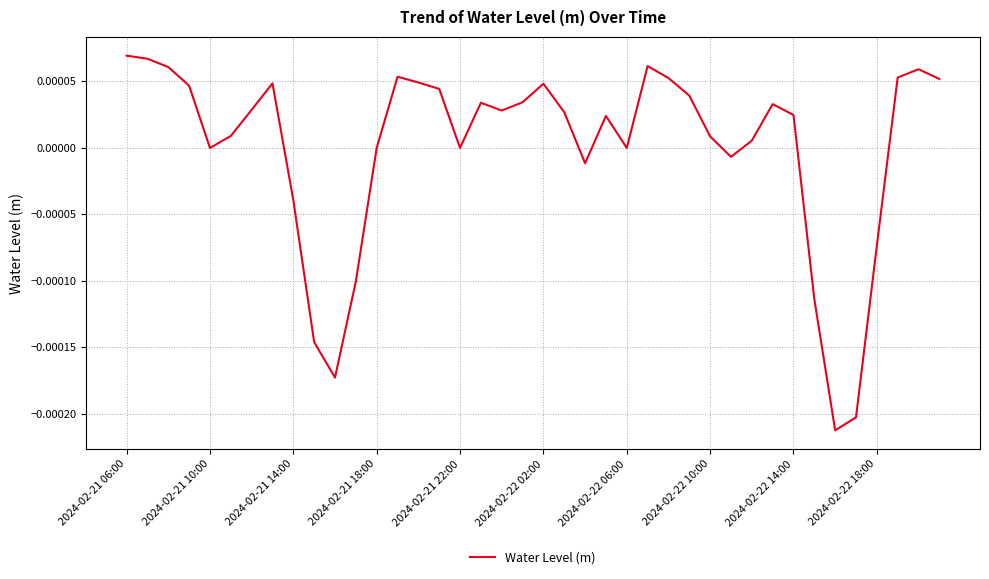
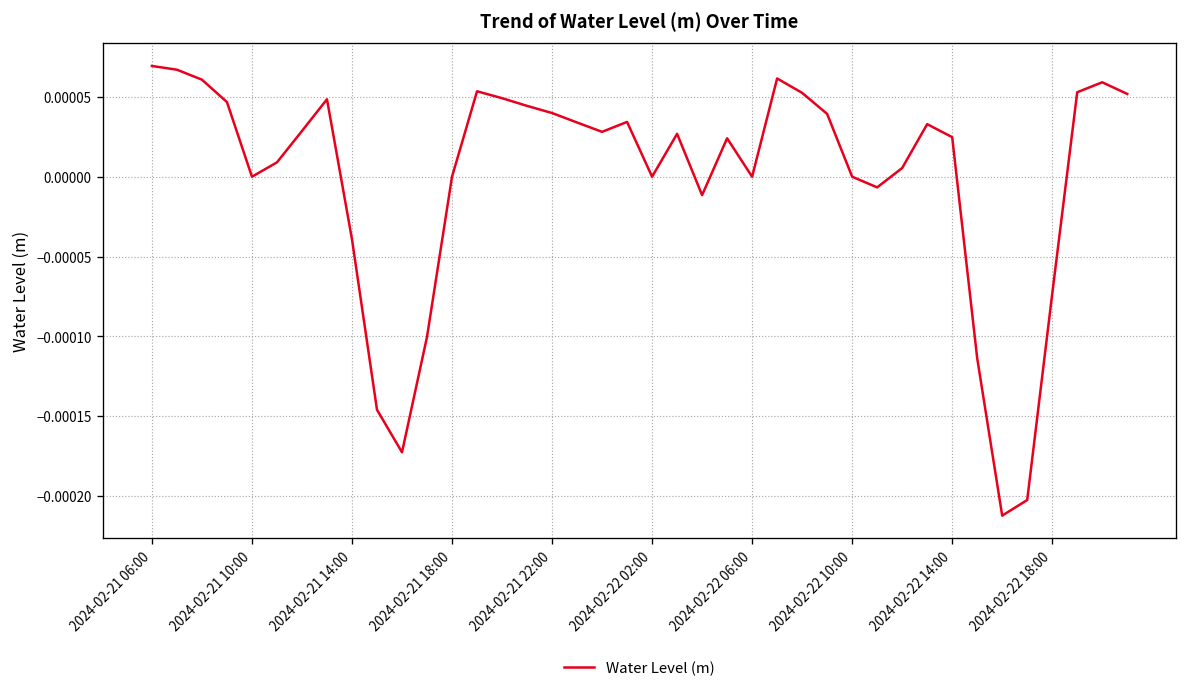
  {
    "2024-02-21 06:00": 0.00007,
    "2024-02-21 10:00": 0.00000,
    "2024-02-21 14:00": -0.00004,
    "2024-02-21 18:00": 0.00000,
-   "2024-02-21 22:00": 0.00000,
-   "2024-02-22 02:00": 0.00005,
+   "2024-02-21 22:00": 0.00004,
+   "2024-02-22 02:00": 0.00000,
    "2024-02-22 06:00": 0.00000,
-   "2024-02-22 10:00": 0.00001,
+   "2024-02-22 10:00": 0.00000,
    "2024-02-22 14:00": 0.000025,
    "2024-02-22 18:00": -0.000073
  }
